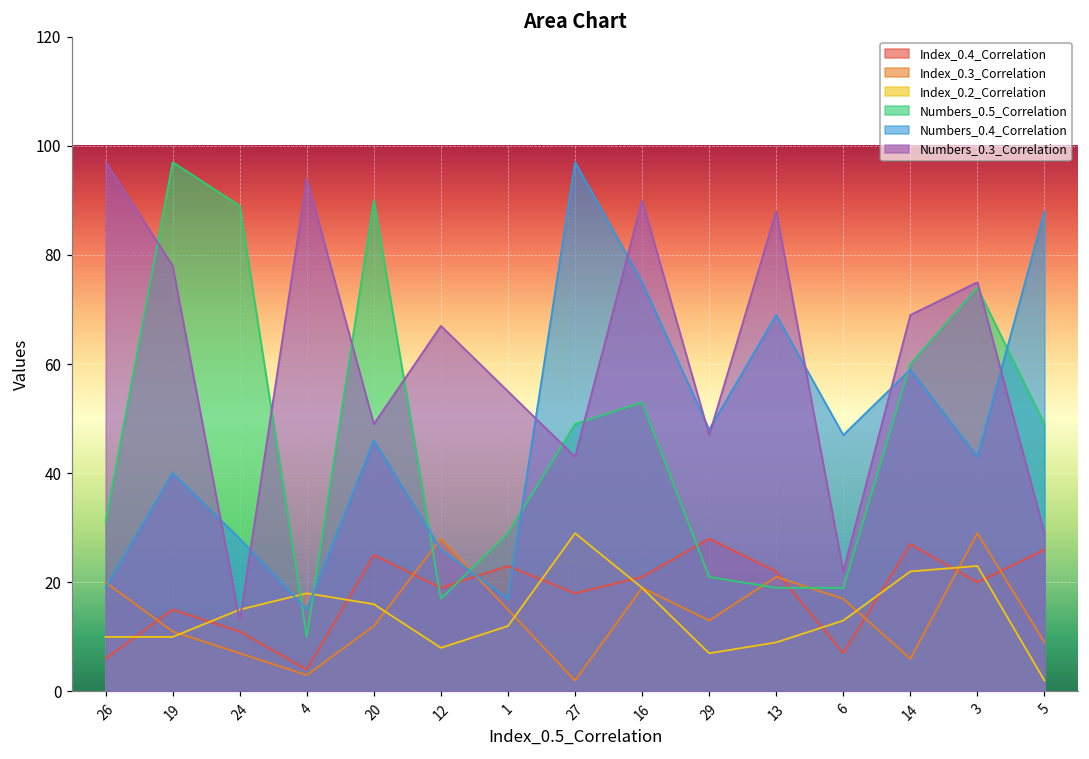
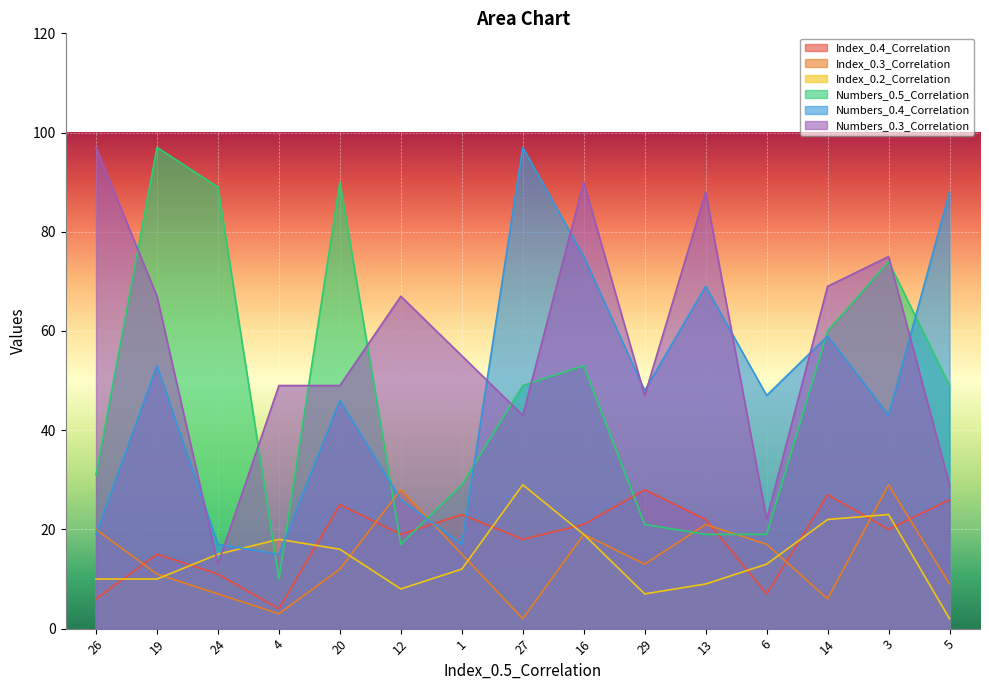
  {
    "Index_0.2_Correlation": {
      "26": 10,
      "19": 10,
      "24": 15,
      "4": 18,
      "20": 16,
      "12": 8,
      "1": 12,
      "27": 29,
      "29": 7,
      "13": 9,
      "6": 13,
      "14": 22,
      "3": 23,
      "5": 2
    },
    "Numbers_0.5_Correlation": {
      "26": 31,
      "19": 97,
      "24": 89,
      "4": 10,
      "20": 90,
      "12": 17,
      "1": 29,
      "27": 49,
      "16": 53,
      "29": 21,
      "13": 19,
      "6": 19,
      "14": 60,
      "3": 74,
      "5": 49
    },
    "Numbers_0.4_Correlation": {
      "26": 19,
-     "19": 40,
-     "24": 28,
+     "19": 53,
+     "24": 17,
      "4": 15,
      "20": 46,
      "12": 26,
      "1": 17,
      "27": 97,
      "16": 75,
      "29": 48,
      "13": 69,
      "6": 47,
      "14": 59,
      "3": 43,
      "5": 88
    },
    "Numbers_0.3_Correlation": {
      "26": 97,
-     "19": 78,
+     "19": 67,
      "24": 13,
-     "4": 94,
+     "4": 49,
      "20": 49,
      "12": 67,
      "1": 55,
      "27": 43,
      "16": 90,
      "29": 47,
      "13": 88,
      "6": 22,
      "14": 69,
      "3": 75,
      "5": 29
    }
  }
